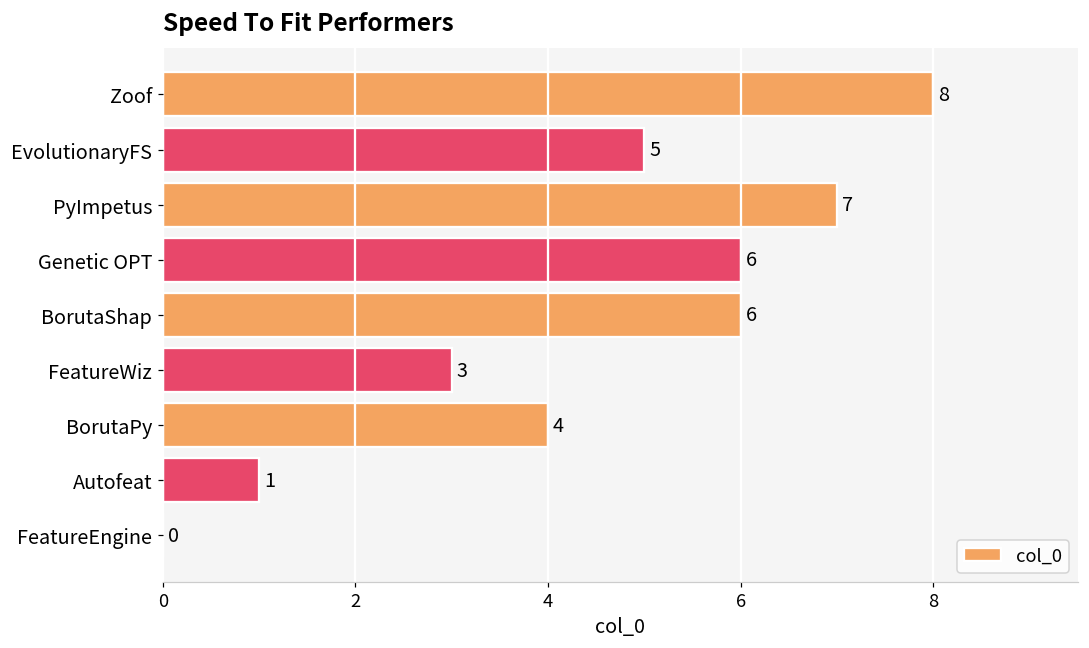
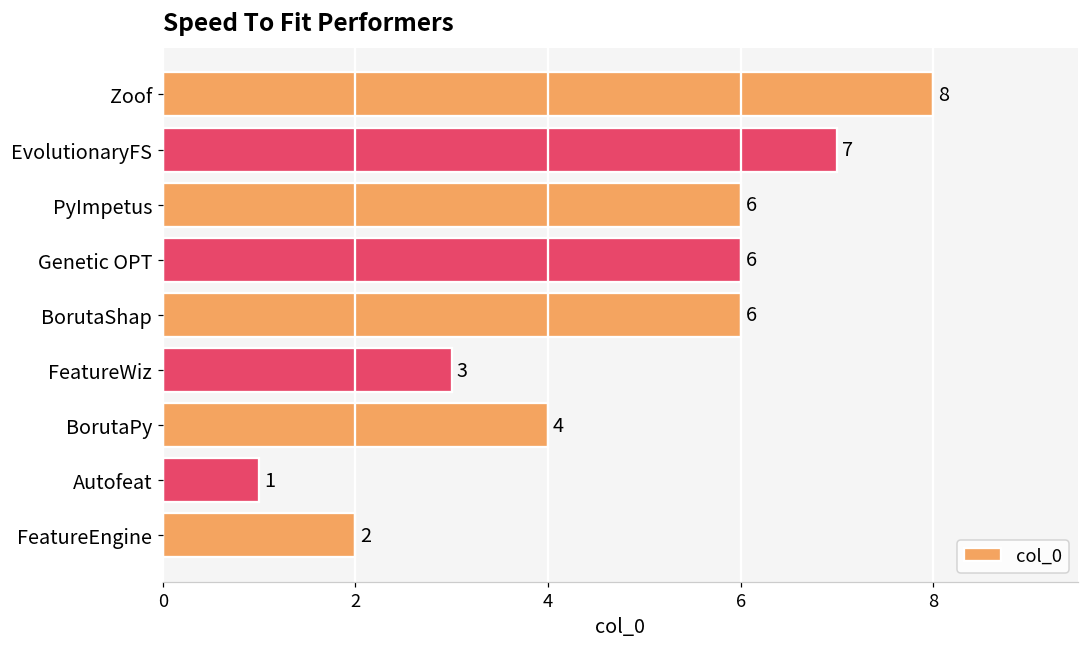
  {
    "Zoof": 8,
-   "EvolutionaryFS": 5,
-   "PyImpetus": 7,
+   "EvolutionaryFS": 7,
+   "PyImpetus": 6,
    "Genetic OPT": 6,
    "BorutaShap": 6,
    "FeatureWiz": 3,
    "BorutaPy": 4,
    "Autofeat": 1,
-   "FeatureEngine": 0
+   "FeatureEngine": 2
  }
